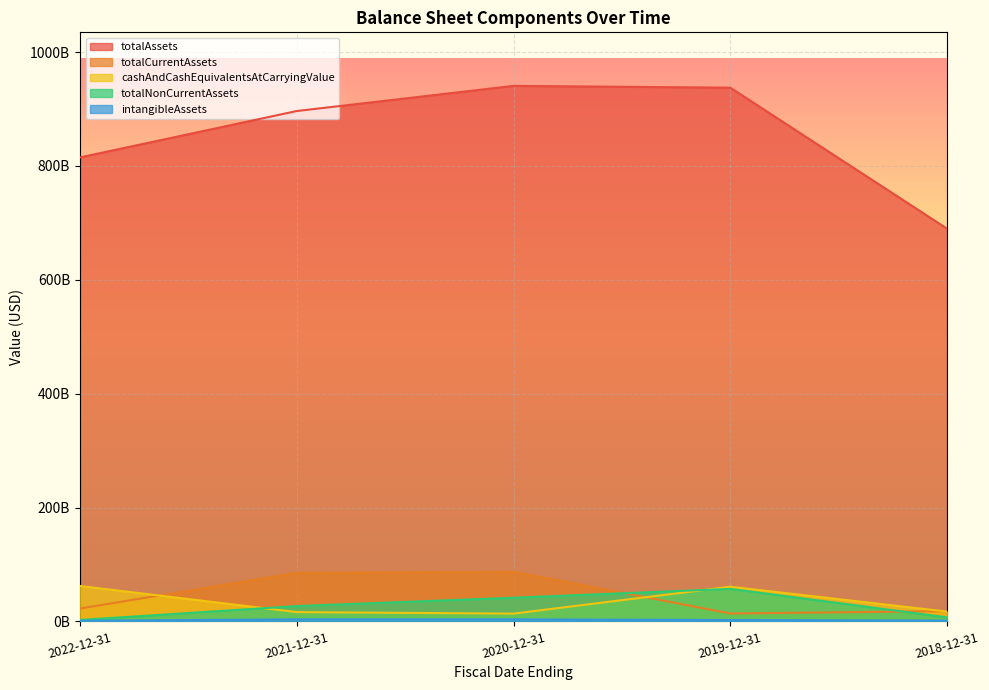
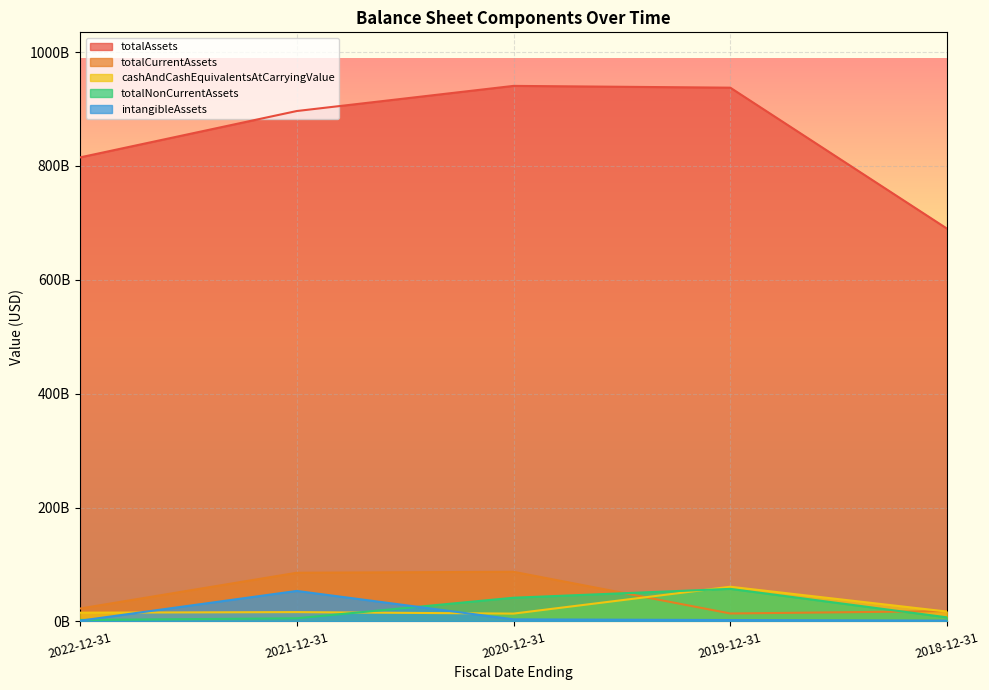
  {
    "cashAndCashEquivalentsAtCarryingValue": {
-     "2022-12-31": 60000000000,
+     "2022-12-31": 20000000000,
      "2021-12-31": 20000000000,
      "2020-12-31": 10000000000
    },
    "totalNonCurrentAssets": {
-     "2021-12-31": 30000000000,
+     "2021-12-31": 10000000000,
      "2020-12-31": 40000000000,
      "2018-12-31": 10000000000
    },
    "intangibleAssets": {
-     "2021-12-31": 0,
+     "2021-12-31": 50000000000,
      "2020-12-31": 0,
      "2019-12-31": 0,
      "2018-12-31": 0
    }
  }
